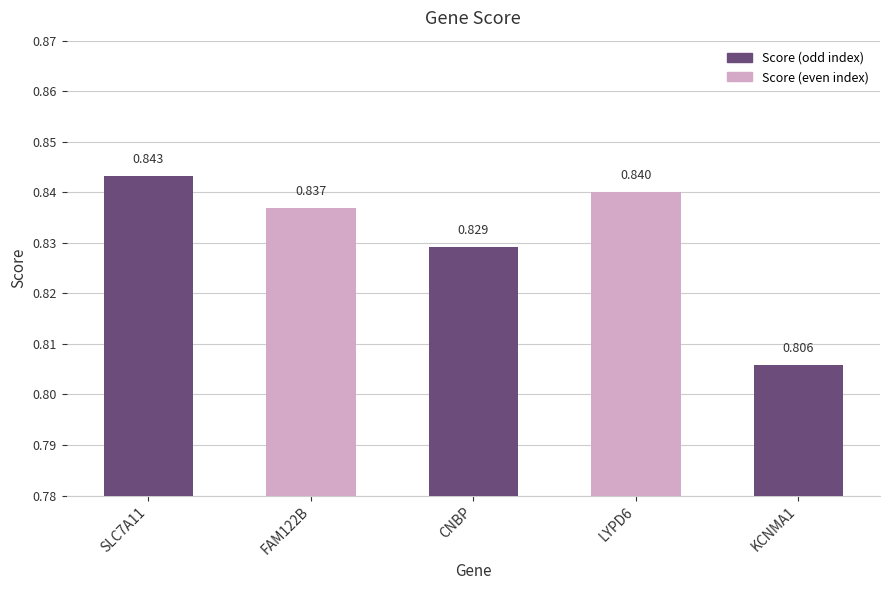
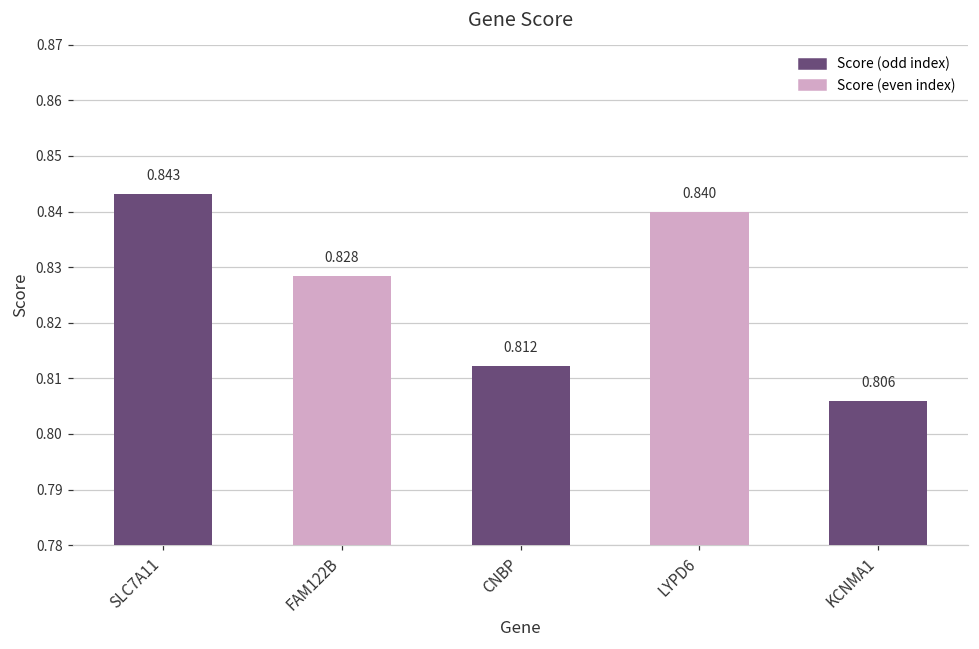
  {
    "SLC7A11": 0.843,
-   "FAM122B": 0.837,
-   "CNBP": 0.829,
+   "FAM122B": 0.828,
+   "CNBP": 0.812,
    "LYPD6": 0.840,
    "KCNMA1": 0.806
  }
